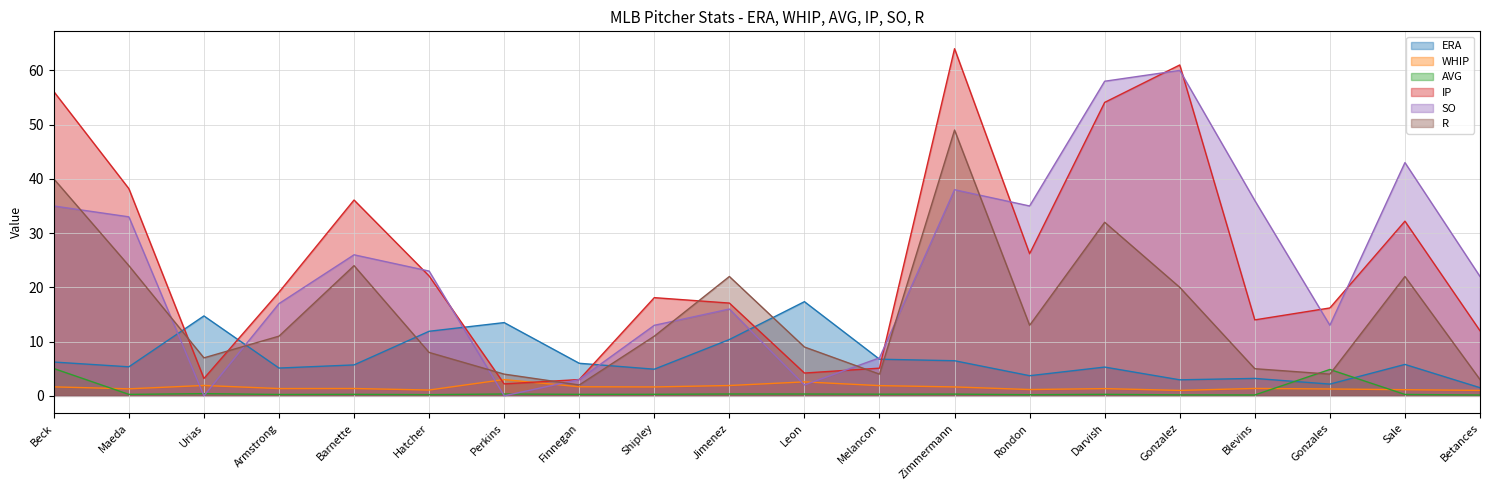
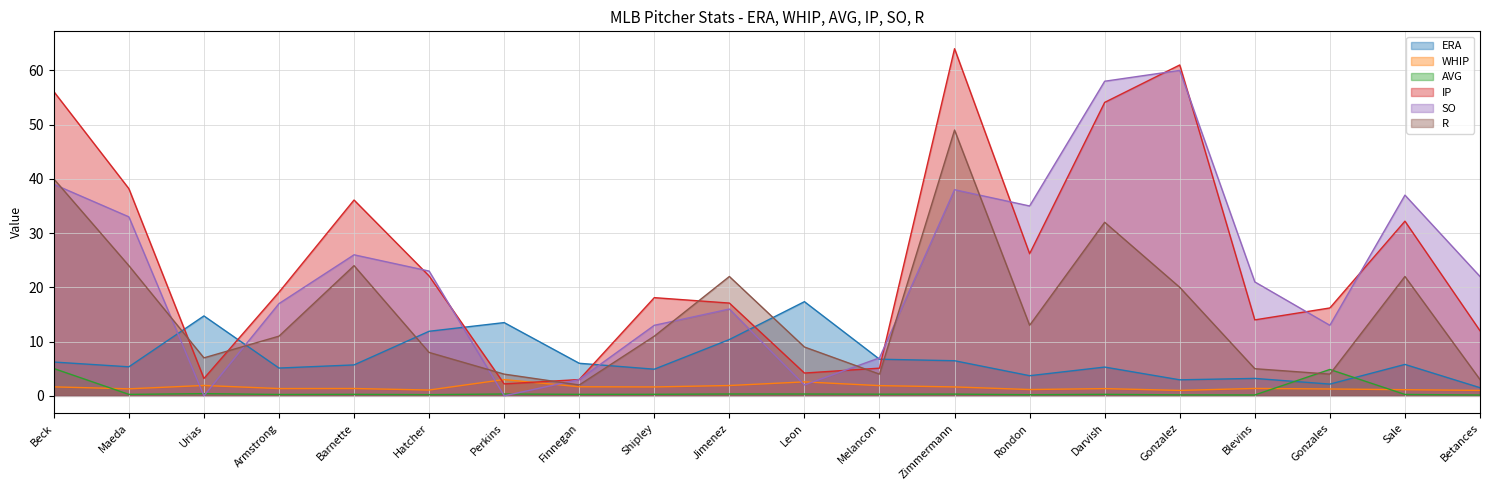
  {
    "ERA": {
      "Beck": 6,
      "Maeda": 5,
      "Urias": 15,
      "Armstrong": 5,
      "Barnette": 6,
      "Hatcher": 12,
      "Perkins": 14,
      "Finnegan": 6,
      "Shipley": 5,
      "Jimenez": 10,
      "Leon": 17,
      "Zimmermann": 6,
      "Rondon": 4,
      "Darvish": 5,
      "Gonzalez": 3,
      "Blevins": 3,
      "Gonzales": 2,
      "Sale": 6,
      "Betances": 2
    },
    "AVG": {
      "Beck": 5,
      "Maeda": 0,
      "Armstrong": 0,
      "Barnette": 0,
      "Hatcher": 0,
      "Finnegan": 0,
      "Shipley": 0,
      "Jimenez": 0,
      "Leon": 0,
      "Melancon": 0,
      "Zimmermann": 0,
      "Rondon": 0,
      "Darvish": 0,
      "Gonzalez": 0,
      "Blevins": 0,
      "Gonzales": 5,
      "Sale": 0,
      "Betances": 0
    },
    "SO": {
-     "Beck": 35,
+     "Beck": 39,
      "Maeda": 33,
      "Armstrong": 17,
      "Barnette": 26,
      "Hatcher": 23,
      "Shipley": 13,
      "Jimenez": 16,
      "Leon": 2,
      "Zimmermann": 38,
      "Rondon": 35,
      "Darvish": 58,
      "Gonzalez": 60,
-     "Blevins": 36,
+     "Blevins": 21,
      "Gonzales": 13,
-     "Sale": 43,
+     "Sale": 37,
      "Betances": 22
    }
  }
